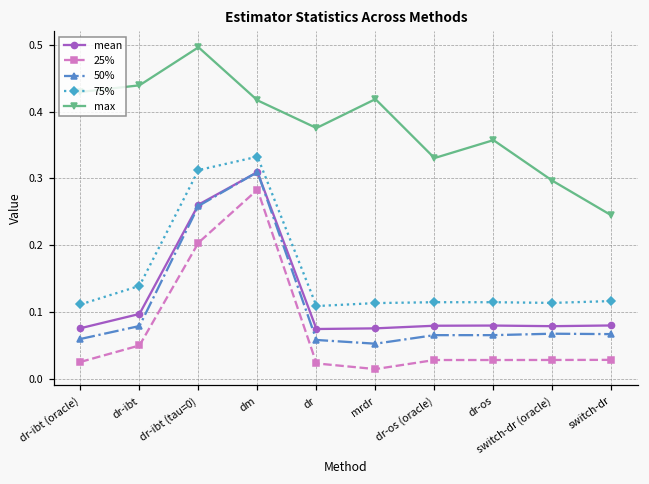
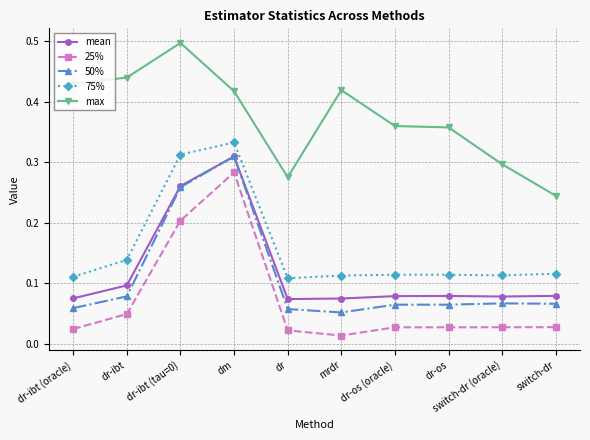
  {
    "max": {
      "dr-ibt": 0.44,
      "dr-ibt (tau=0)": 0.50,
      "dm": 0.42,
-     "dr": 0.38,
+     "dr": 0.28,
      "mrdr": 0.42,
-     "dr-os (oracle)": 0.33,
+     "dr-os (oracle)": 0.36,
      "dr-os": 0.36,
      "switch-dr (oracle)": 0.30,
      "switch-dr": 0.24
    }
  }
